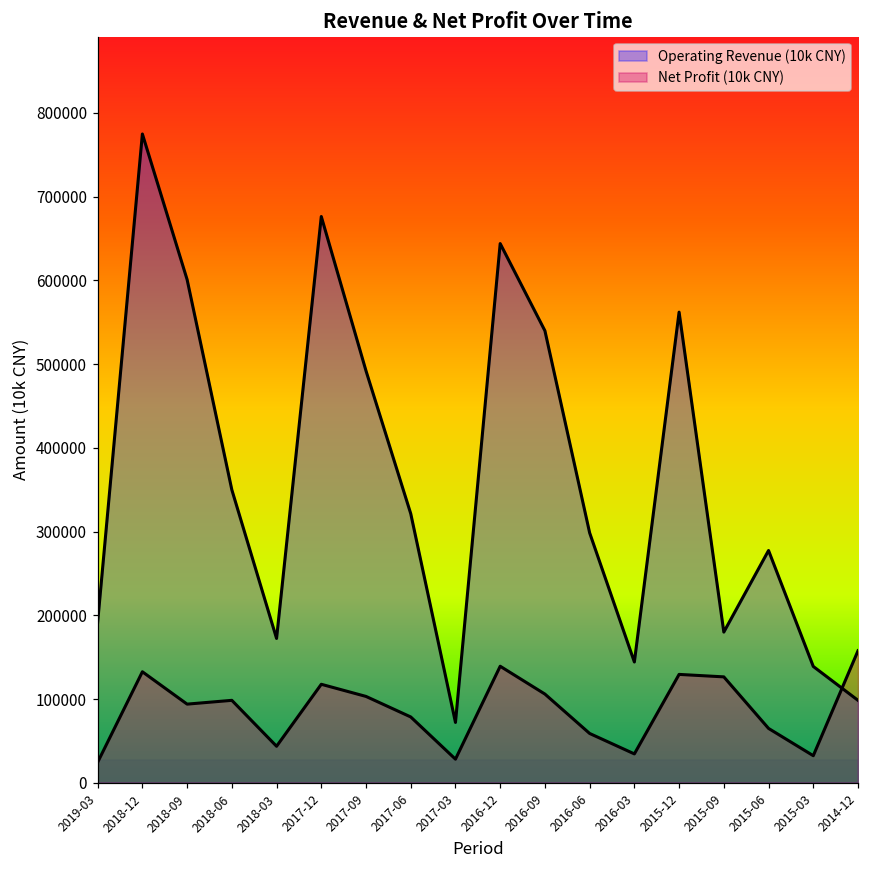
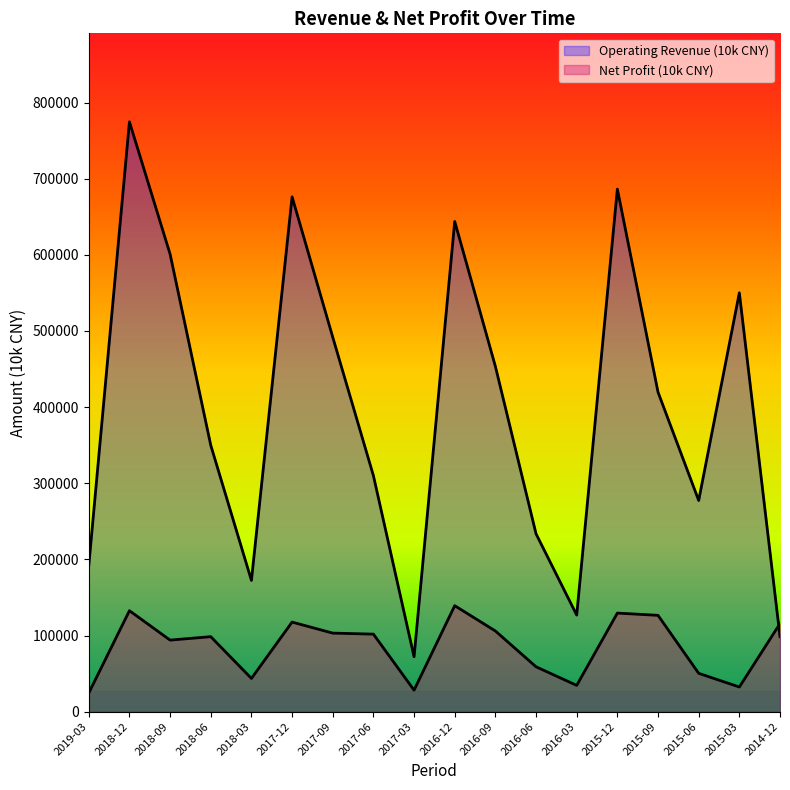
  {
    "Operating Revenue (10k CNY)": {
      "2019-03": 190000,
      "2018-12": 770000,
      "2018-09": 600000,
      "2018-06": 350000,
      "2018-03": 170000,
      "2017-12": 680000,
      "2017-09": 490000,
-     "2017-06": 320000,
+     "2017-06": 310000,
      "2017-03": 70000,
      "2016-12": 640000,
-     "2016-09": 540000,
-     "2016-06": 300000,
-     "2016-03": 140000,
-     "2015-12": 560000,
-     "2015-09": 180000,
+     "2016-09": 450000,
+     "2016-06": 230000,
+     "2016-03": 130000,
+     "2015-12": 690000,
+     "2015-09": 420000,
      "2015-06": 280000,
-     "2015-03": 140000,
+     "2015-03": 550000,
      "2014-12": 100000
    },
    "Net Profit (10k CNY)": {
      "2018-12": 130000,
      "2018-09": 90000,
      "2018-06": 100000,
      "2018-03": 40000,
      "2017-12": 120000,
      "2017-09": 100000,
-     "2017-06": 80000,
+     "2017-06": 100000,
      "2017-03": 30000,
      "2016-12": 140000,
      "2016-09": 110000,
      "2016-06": 60000,
      "2016-03": 30000,
      "2015-12": 130000,
      "2015-09": 130000,
-     "2015-06": 60000,
+     "2015-06": 50000,
      "2015-03": 30000,
-     "2014-12": 160000
+     "2014-12": 120000
    }
  }
